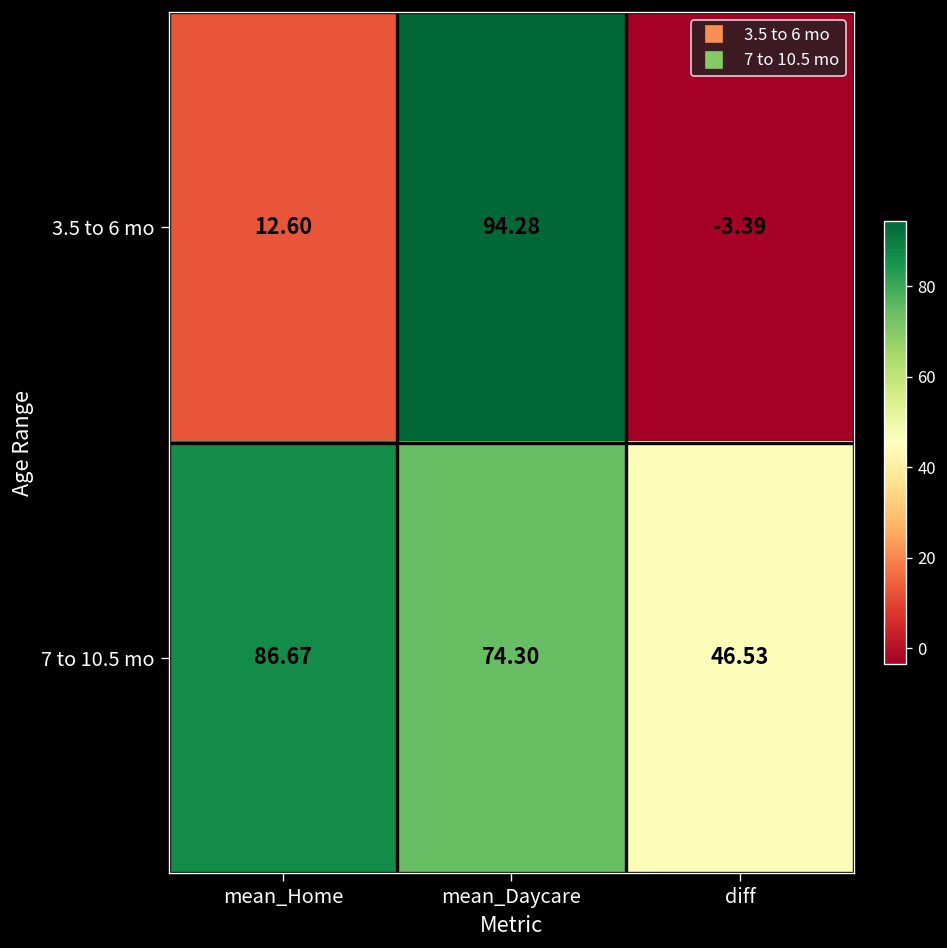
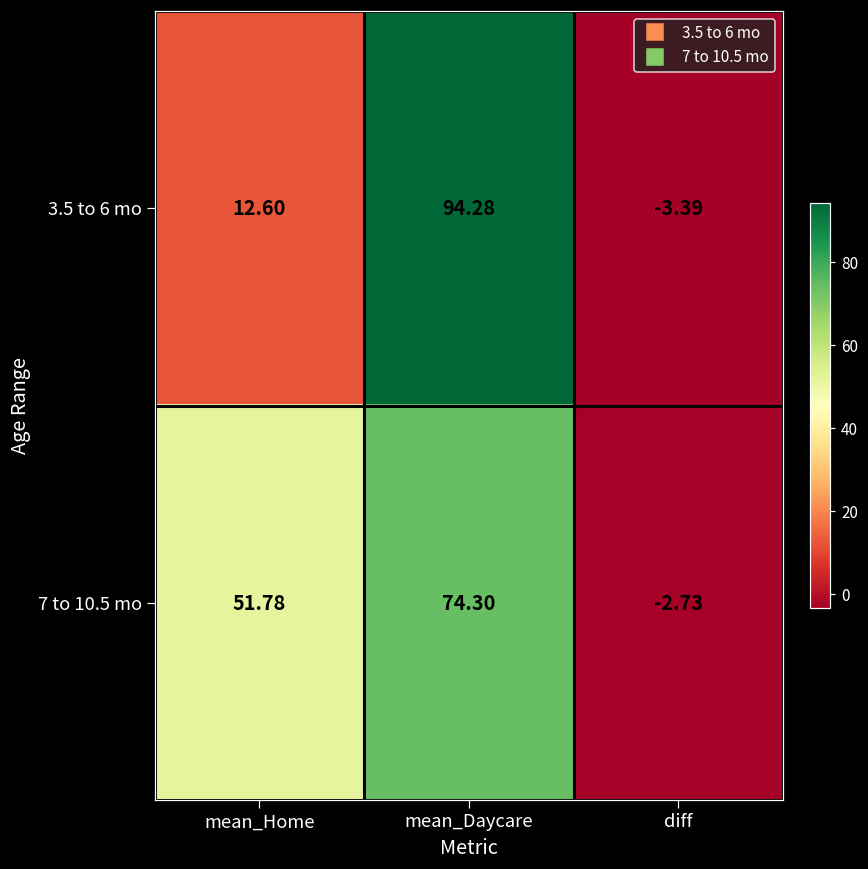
  {
    "3.5 to 6 mo": {
      "mean_Home": 12.60,
      "mean_Daycare": 94.28,
      "diff": -3.39
    },
    "7 to 10.5 mo": {
-     "mean_Home": 86.67,
+     "mean_Home": 51.78,
      "mean_Daycare": 74.30,
-     "diff": 46.53
+     "diff": -2.73
    }
  }
